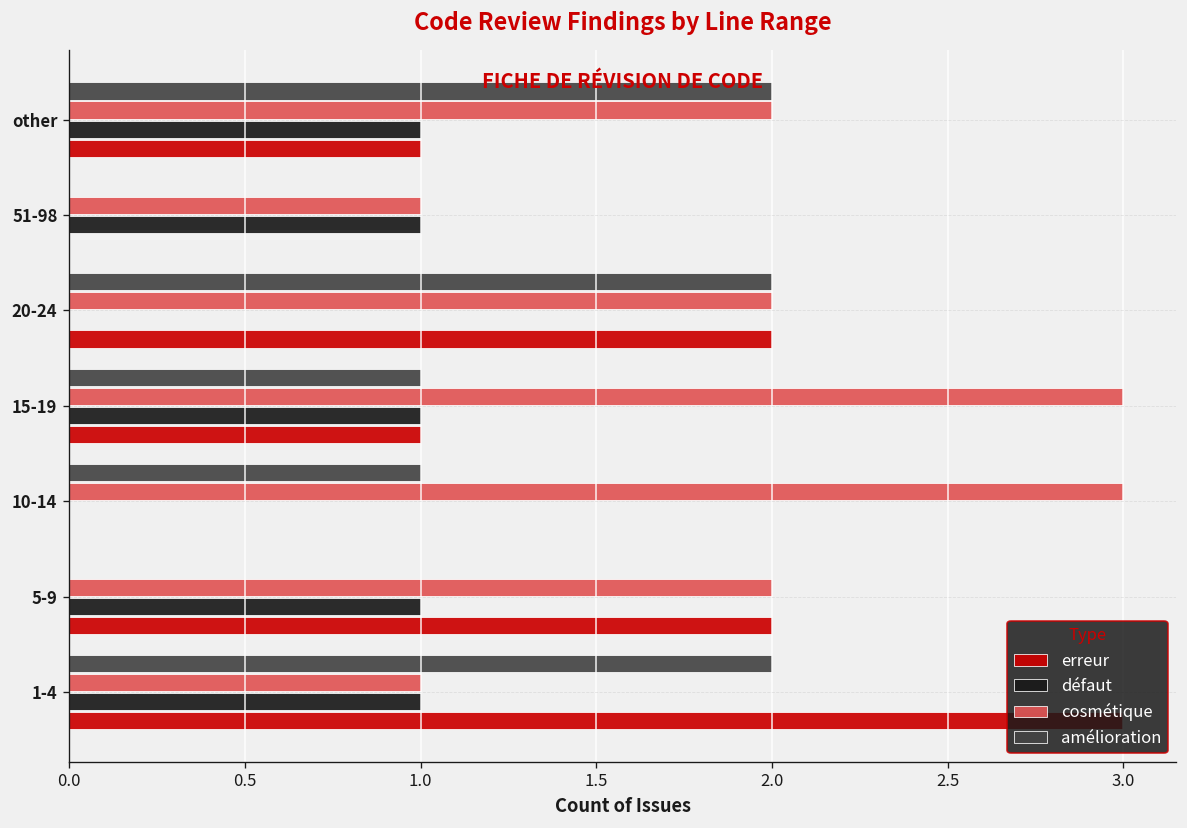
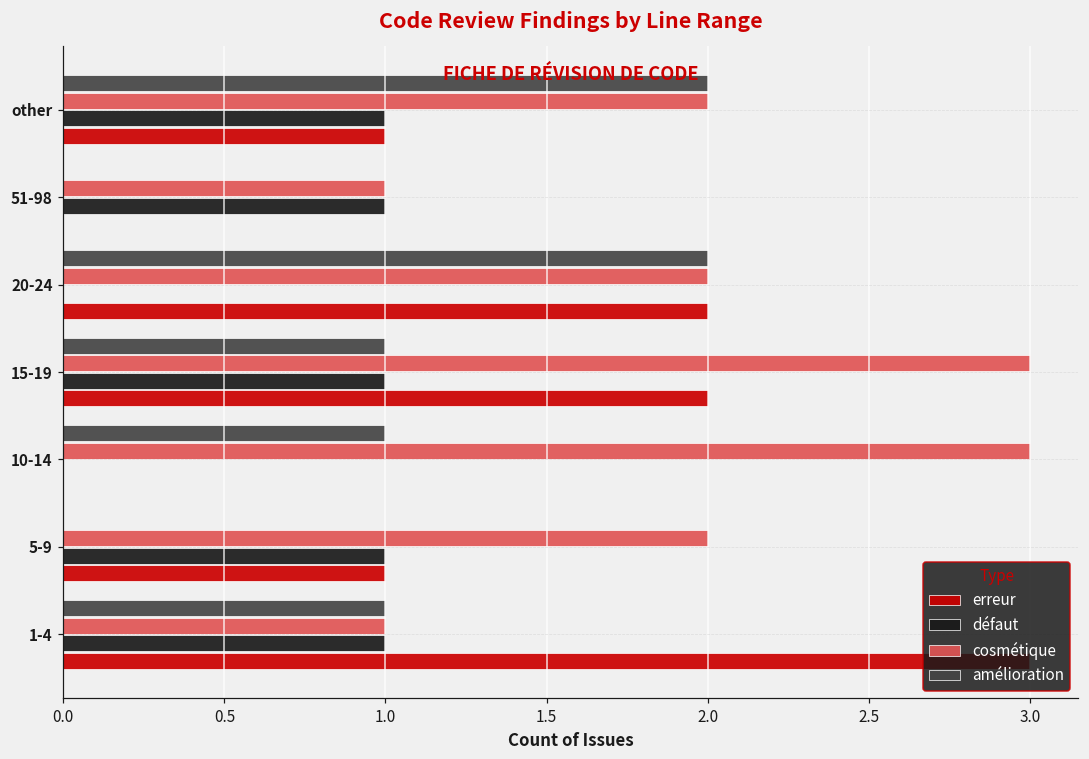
  {
    "erreur": {
      "other": 1,
      "51-98": 0,
      "20-24": 2,
-     "15-19": 1,
+     "15-19": 2,
      "10-14": 0,
-     "5-9": 2
+     "5-9": 1
    },
    "défaut": {
      "other": 1,
      "51-98": 1,
      "20-24": 0,
      "15-19": 1,
      "10-14": 0,
      "5-9": 1,
      "1-4": 1
    },
    "cosmétique": {
      "other": 2,
      "51-98": 1,
      "20-24": 2,
      "15-19": 3,
      "10-14": 3,
      "5-9": 2,
      "1-4": 1
    },
    "amélioration": {
      "other": 2,
      "51-98": 0,
      "20-24": 2,
      "15-19": 1,
      "10-14": 1,
      "5-9": 0,
-     "1-4": 2
+     "1-4": 1
    }
  }
